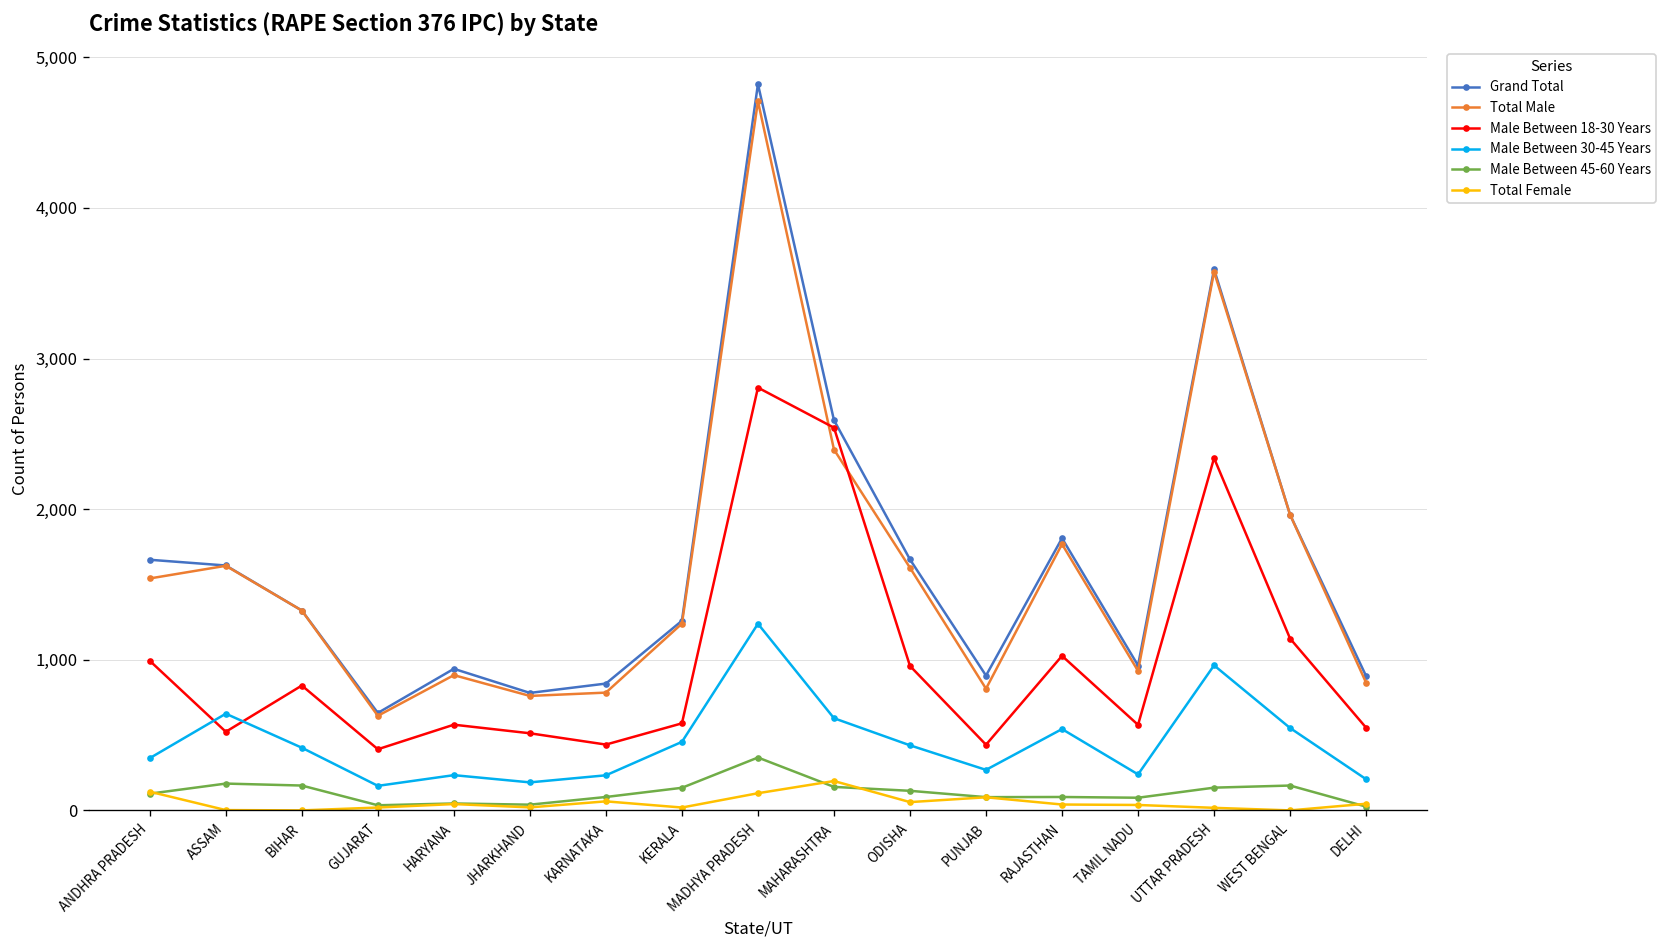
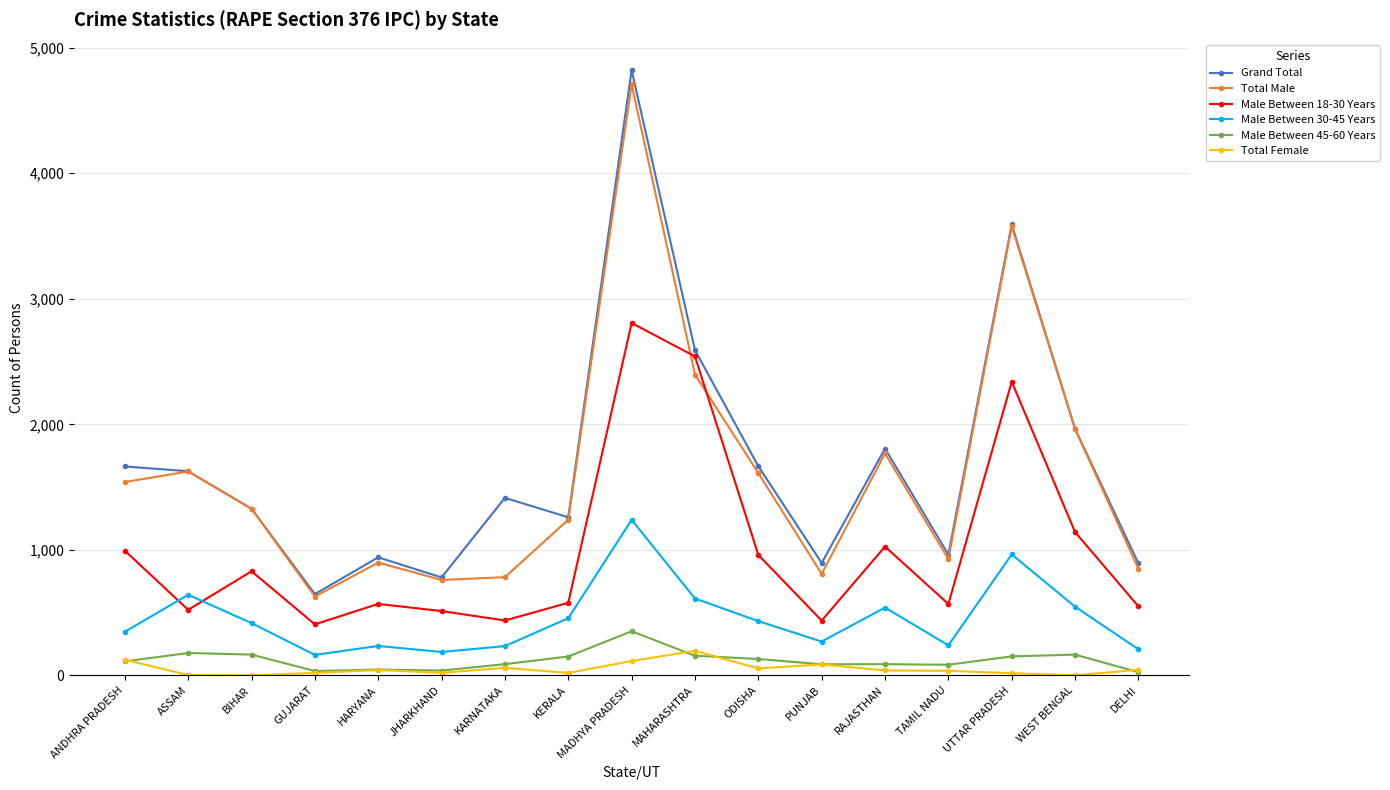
  {
    "Grand Total": {
      "ANDHRA PRADESH": "1,660",
      "HARYANA": "940",
-     "KARNATAKA": "840",
+     "KARNATAKA": "1,410",
      "MADHYA PRADESH": "4,820",
      "MAHARASHTRA": "2,590",
      "ODISHA": "1,670",
      "PUNJAB": "900",
      "RAJASTHAN": "1,810",
      "TAMIL NADU": "960",
      "DELHI": "890"
    },
    "Total Male": {
      "ANDHRA PRADESH": "1,540",
      "HARYANA": "900",
      "KARNATAKA": "780",
      "MADHYA PRADESH": "4,710",
      "MAHARASHTRA": "2,400",
      "ODISHA": "1,610",
      "PUNJAB": "810",
      "RAJASTHAN": "1,770",
      "TAMIL NADU": "930",
      "DELHI": "850"
    },
    "Male Between 18-30 Years": {
      "ANDHRA PRADESH": "990",
      "ASSAM": "520",
      "BIHAR": "830",
      "GUJARAT": "410",
      "HARYANA": "570",
      "JHARKHAND": "510",
      "KARNATAKA": "440",
      "KERALA": "580",
      "MADHYA PRADESH": "2,810",
      "MAHARASHTRA": "2,540",
      "ODISHA": "960",
      "PUNJAB": "440",
      "RAJASTHAN": "1,030",
      "TAMIL NADU": "570",
      "UTTAR PRADESH": "2,340",
      "WEST BENGAL": "1,140",
      "DELHI": "550"
    },
    "Male Between 30-45 Years": {
      "ANDHRA PRADESH": "350",
      "ASSAM": "640",
      "BIHAR": "420",
      "GUJARAT": "160",
      "HARYANA": "230",
      "JHARKHAND": "190",
      "KARNATAKA": "230",
      "KERALA": "460",
      "MADHYA PRADESH": "1,240",
      "MAHARASHTRA": "610",
      "ODISHA": "430",
      "PUNJAB": "270",
      "RAJASTHAN": "540",
      "TAMIL NADU": "240",
      "UTTAR PRADESH": "960",
      "WEST BENGAL": "550",
      "DELHI": "210"
    },
    "Male Between 45-60 Years": {
      "ASSAM": "180",
      "BIHAR": "170",
      "KARNATAKA": "90",
      "KERALA": "150",
      "MADHYA PRADESH": "350",
      "MAHARASHTRA": "160",
      "ODISHA": "130",
      "RAJASTHAN": "90",
      "TAMIL NADU": "80",
      "UTTAR PRADESH": "150",
      "WEST BENGAL": "170"
    },
    "Total Female": {
      "ASSAM": "0",
      "BIHAR": "0",
      "KARNATAKA": "60",
      "KERALA": "20",
      "MADHYA PRADESH": "110",
      "MAHARASHTRA": "200",
      "ODISHA": "60",
      "RAJASTHAN": "40",
      "TAMIL NADU": "40",
      "UTTAR PRADESH": "20",
      "WEST BENGAL": "0"
    }
  }
